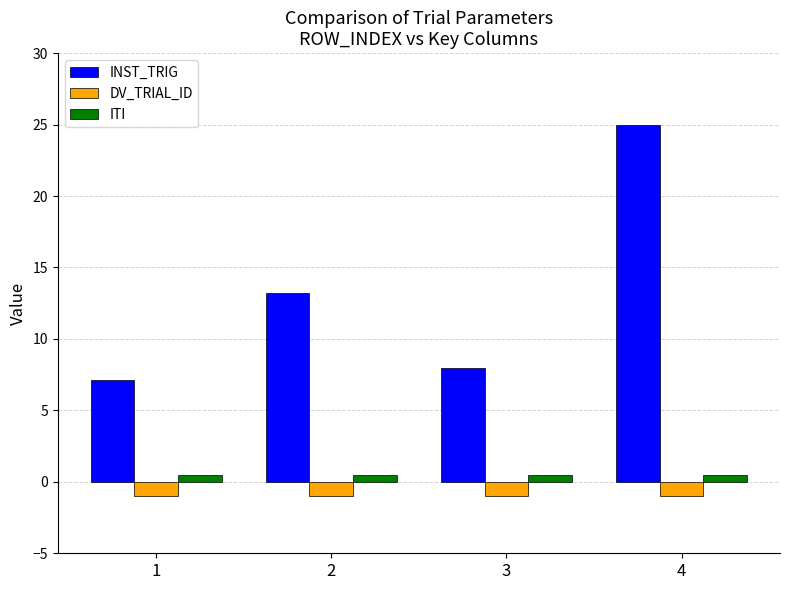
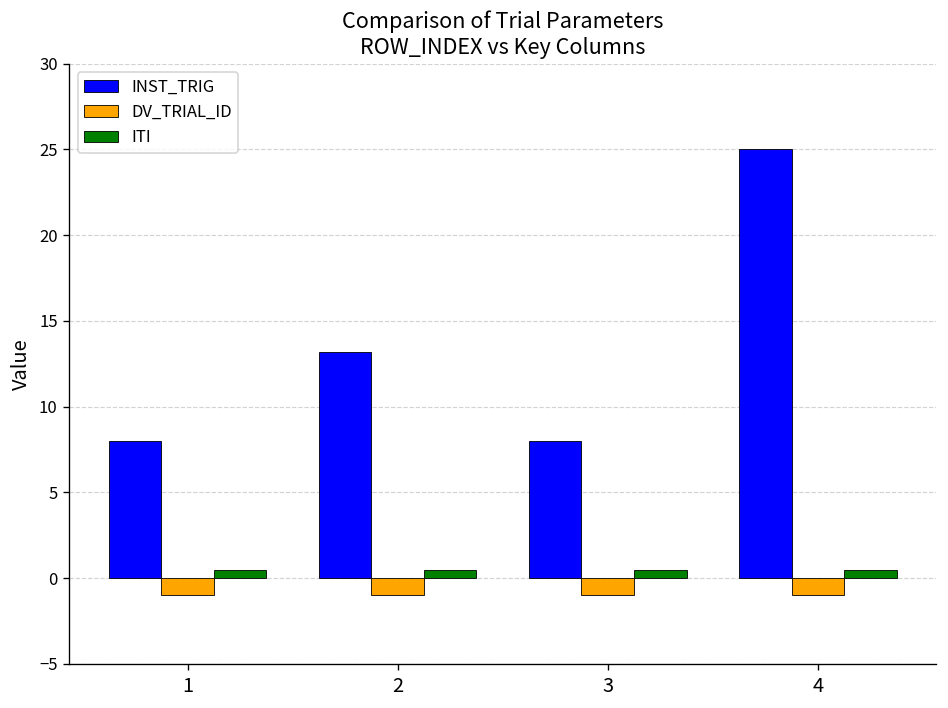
  {
    "INST_TRIG": {
-     "1": 7.1,
+     "1": 8.0,
      "2": 13.2,
      "3": 8.0,
      "4": 25.0
    },
    "DV_TRIAL_ID": {
      "1": -1.0,
      "2": -1.0,
      "3": -1.0,
      "4": -1.0
    },
    "ITI": {
      "1": 0.5,
      "2": 0.5,
      "3": 0.5,
      "4": 0.5
    }
  }
